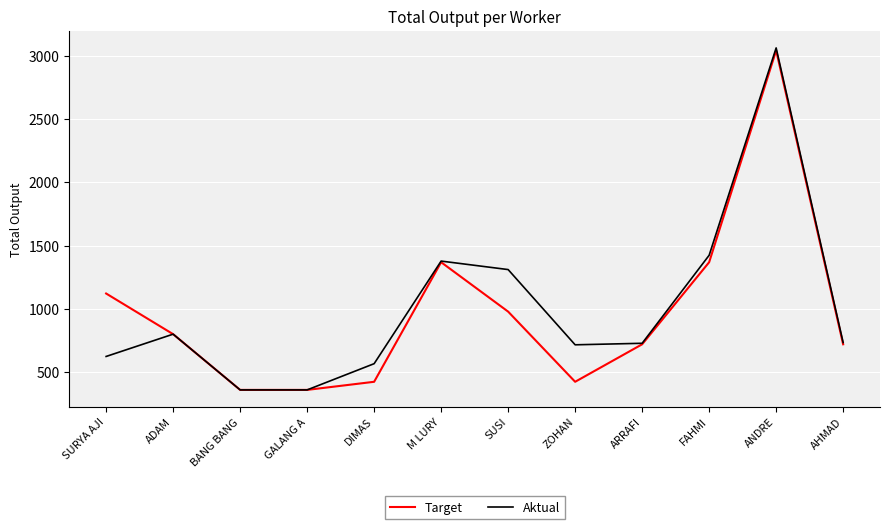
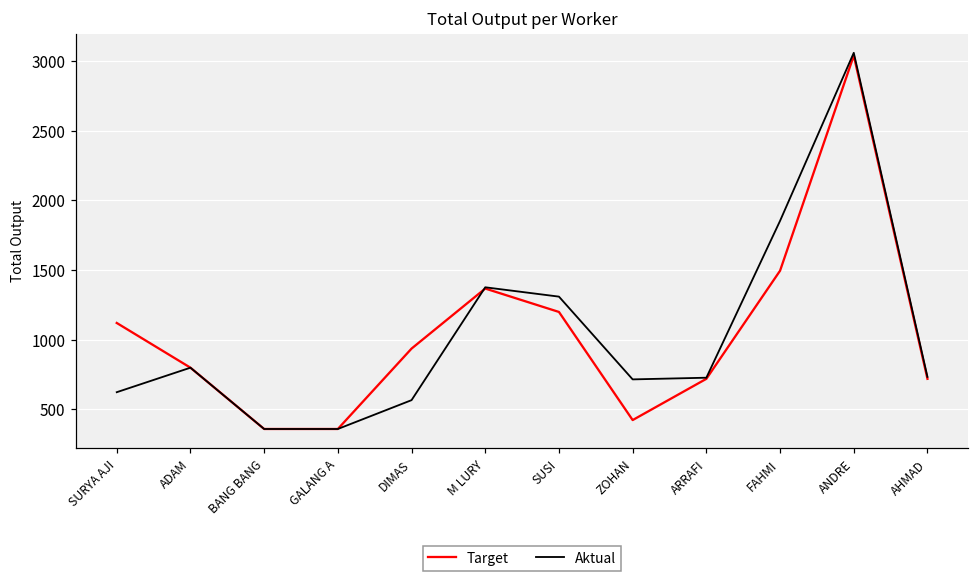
  {
    "Target": {
      "SURYA AJI": 1120,
-     "DIMAS": 420,
-     "SUSI": 980,
+     "DIMAS": 940,
+     "SUSI": 1200,
      "ZOHAN": 420,
-     "FAHMI": 1370,
+     "FAHMI": 1500,
      "ANDRE": 3040
    },
    "Aktual": {
      "SURYA AJI": 620,
      "DIMAS": 570,
      "SUSI": 1310,
      "ZOHAN": 720,
-     "FAHMI": 1420,
+     "FAHMI": 1850,
      "ANDRE": 3060
    }
  }
